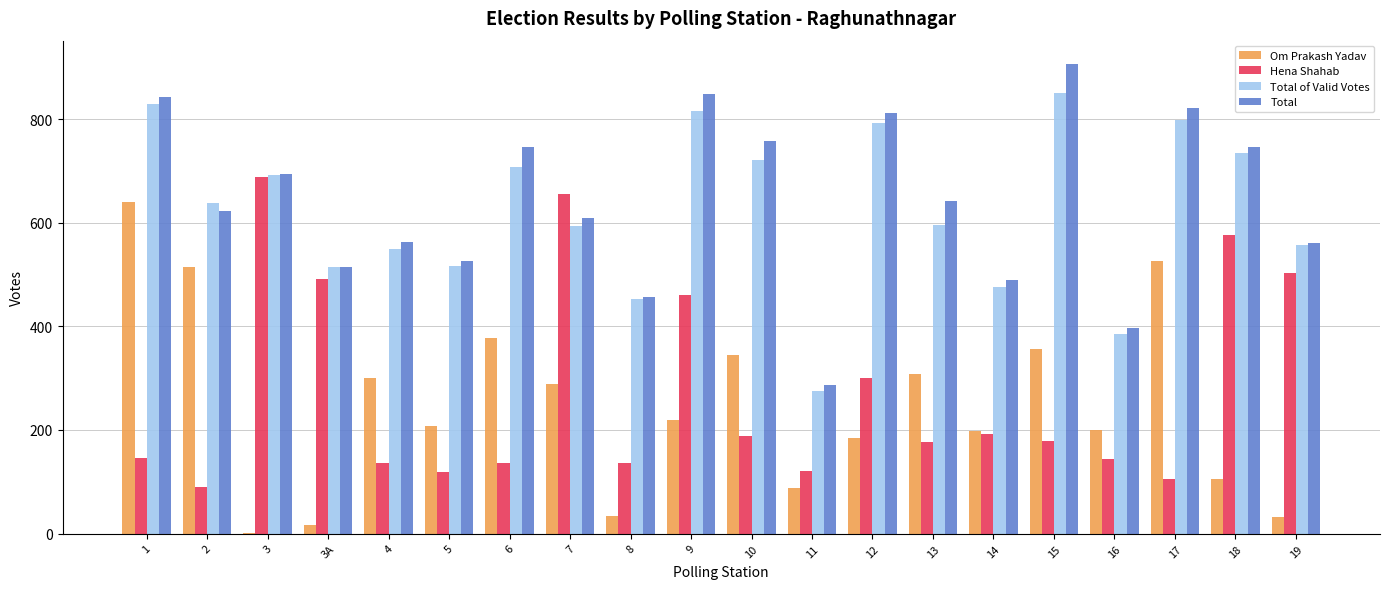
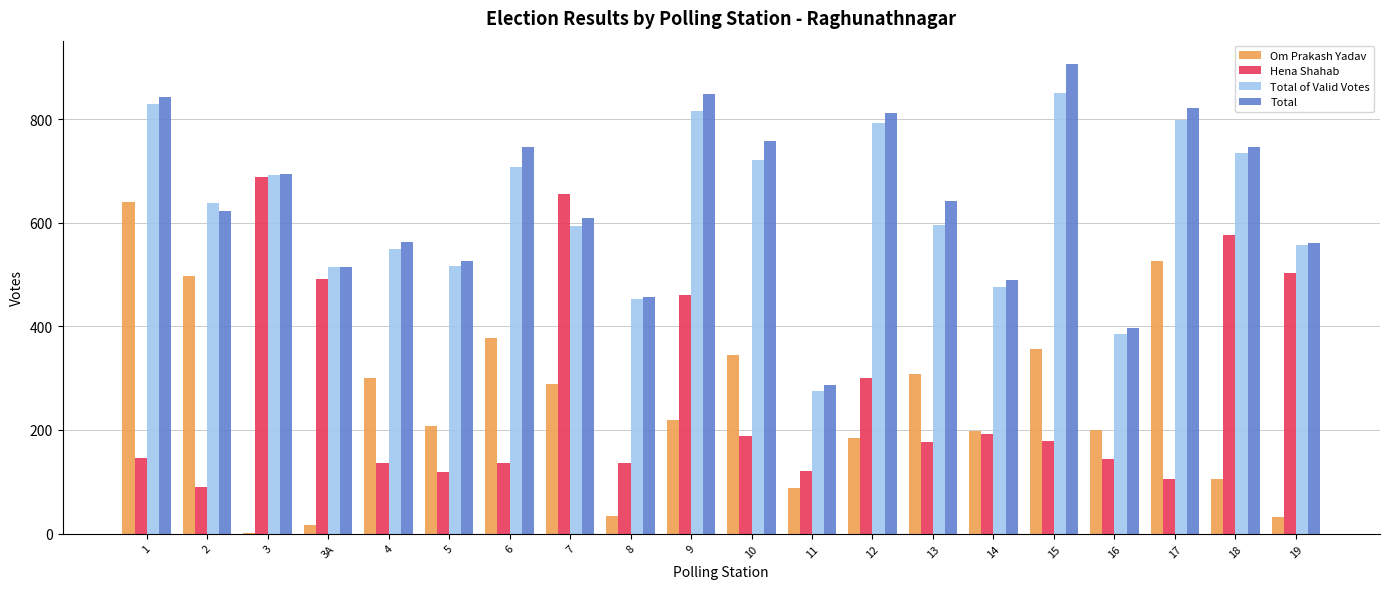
  {
    "Om Prakash Yadav": {
      "1": 640,
-     "2": 510,
+     "2": 500,
      "3A": 20,
      "4": 300,
      "5": 210,
      "6": 380,
      "7": 290,
      "8": 30,
      "9": 220,
      "10": 340,
      "11": 90,
      "12": 180,
      "13": 310,
      "14": 200,
      "15": 360,
      "16": 200,
      "17": 530,
      "18": 110,
      "19": 30
    },
    "Hena Shahab": {
      "1": 150,
      "2": 90,
      "3": 690,
      "3A": 490,
      "4": 140,
      "5": 120,
      "6": 140,
      "7": 660,
      "8": 140,
      "9": 460,
      "10": 190,
      "11": 120,
      "12": 300,
      "13": 180,
      "14": 190,
      "15": 180,
      "16": 140,
      "17": 110,
      "18": 580,
      "19": 500
    },
    "Total of Valid Votes": {
      "1": 830,
      "2": 640,
      "3": 690,
      "3A": 520,
      "4": 550,
      "5": 520,
      "6": 710,
      "7": 590,
      "8": 450,
      "9": 820,
      "10": 720,
      "11": 280,
      "12": 790,
      "13": 600,
      "14": 480,
      "15": 850,
      "16": 390,
      "17": 800,
      "18": 730,
      "19": 560
    },
    "Total": {
      "1": 840,
      "2": 620,
      "3": 690,
      "3A": 520,
      "4": 560,
      "5": 530,
      "6": 750,
      "7": 610,
      "8": 460,
      "9": 850,
      "10": 760,
      "11": 290,
      "12": 810,
      "13": 640,
      "14": 490,
      "15": 910,
      "16": 400,
      "17": 820,
      "18": 750,
      "19": 560
    }
  }
